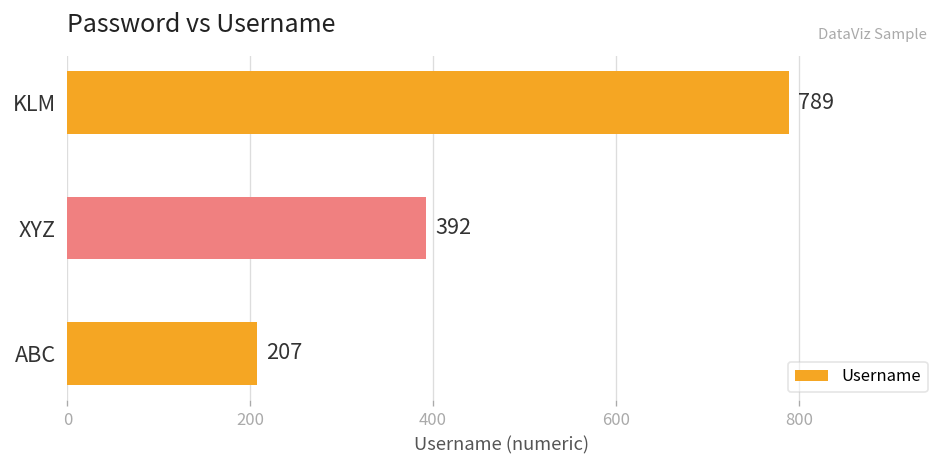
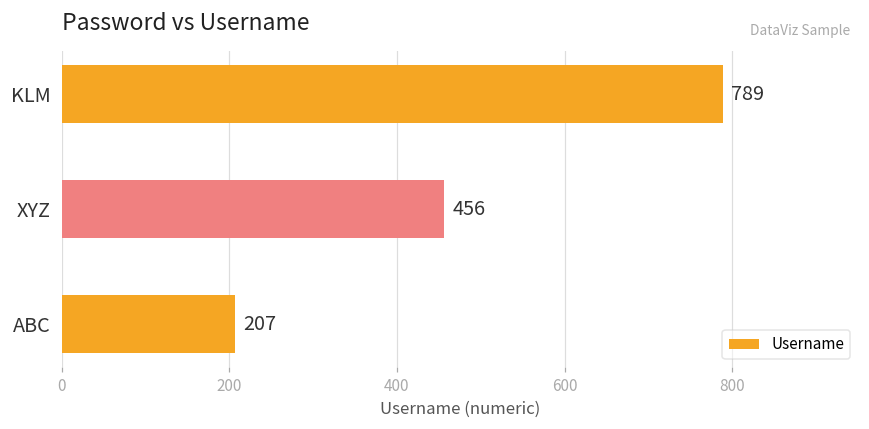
  {
    "KLM": 789,
-   "XYZ": 392,
+   "XYZ": 456,
    "ABC": 207
  }
